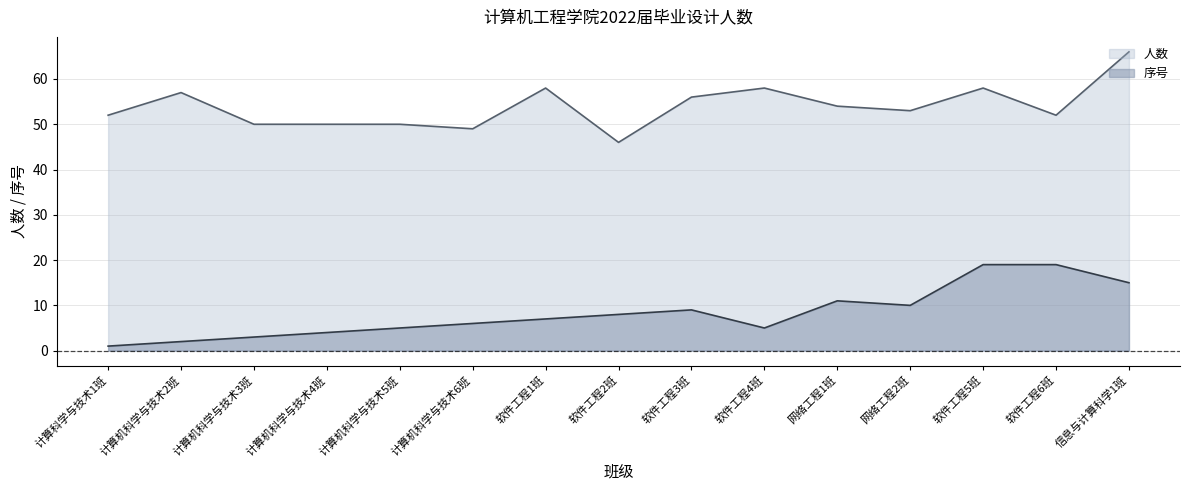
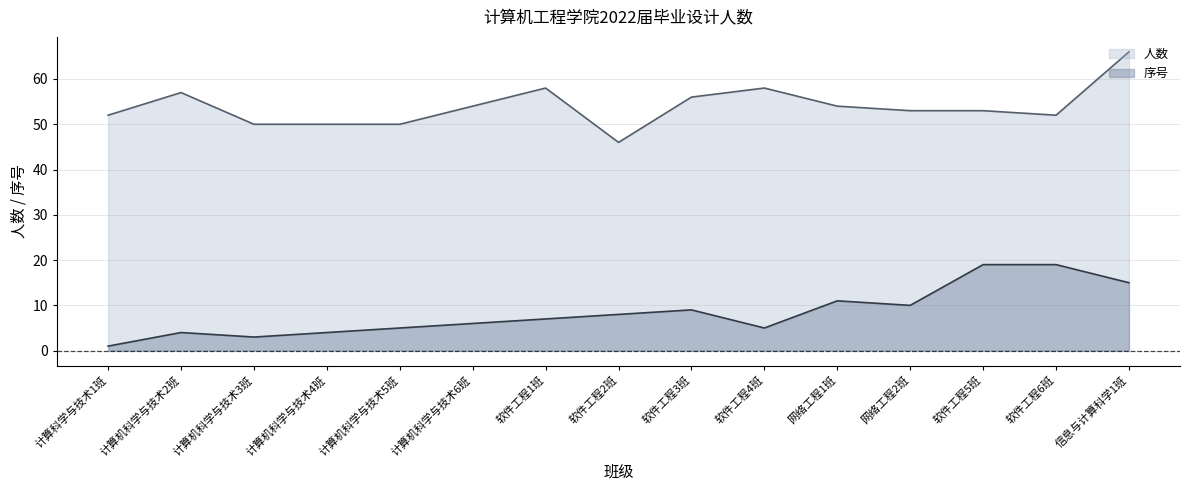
  {
    "人数": {
      "计算科学与技术1班": 52,
      "计算机科学与技术2班": 57,
      "计算机科学与技术3班": 50,
      "计算机科学与技术4班": 50,
      "计算机科学与技术5班": 50,
-     "计算机科学与技术6班": 49,
+     "计算机科学与技术6班": 54,
      "软件工程1班": 58,
      "软件工程2班": 46,
      "软件工程3班": 56,
      "软件工程4班": 58,
      "网络工程1班": 54,
      "网络工程2班": 53,
-     "软件工程5班": 58,
+     "软件工程5班": 53,
      "软件工程6班": 52,
      "信息与计算科学1班": 66
    },
    "序号": {
      "计算科学与技术1班": 1,
-     "计算机科学与技术2班": 2,
+     "计算机科学与技术2班": 4,
      "计算机科学与技术3班": 3,
      "计算机科学与技术4班": 4,
      "计算机科学与技术5班": 5,
      "计算机科学与技术6班": 6,
      "软件工程1班": 7,
      "软件工程2班": 8,
      "软件工程3班": 9,
      "软件工程4班": 5,
      "网络工程1班": 11,
      "网络工程2班": 10,
      "软件工程5班": 19,
      "软件工程6班": 19,
      "信息与计算科学1班": 15
    }
  }
